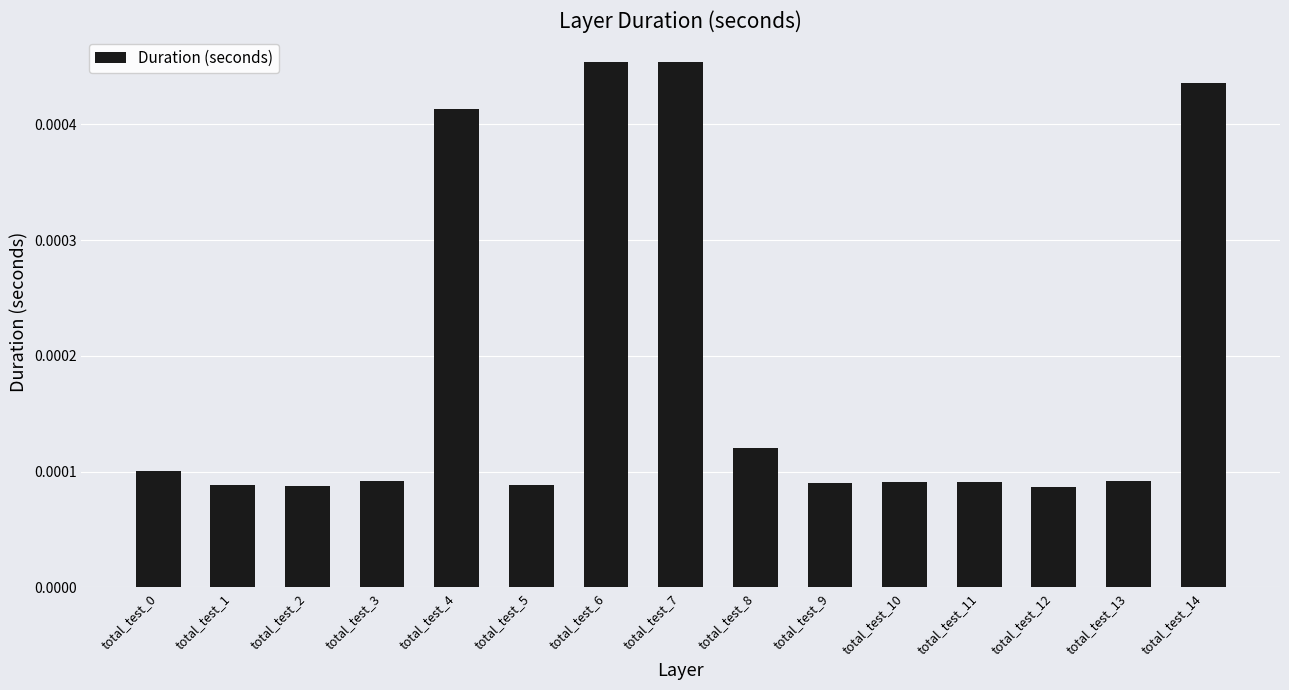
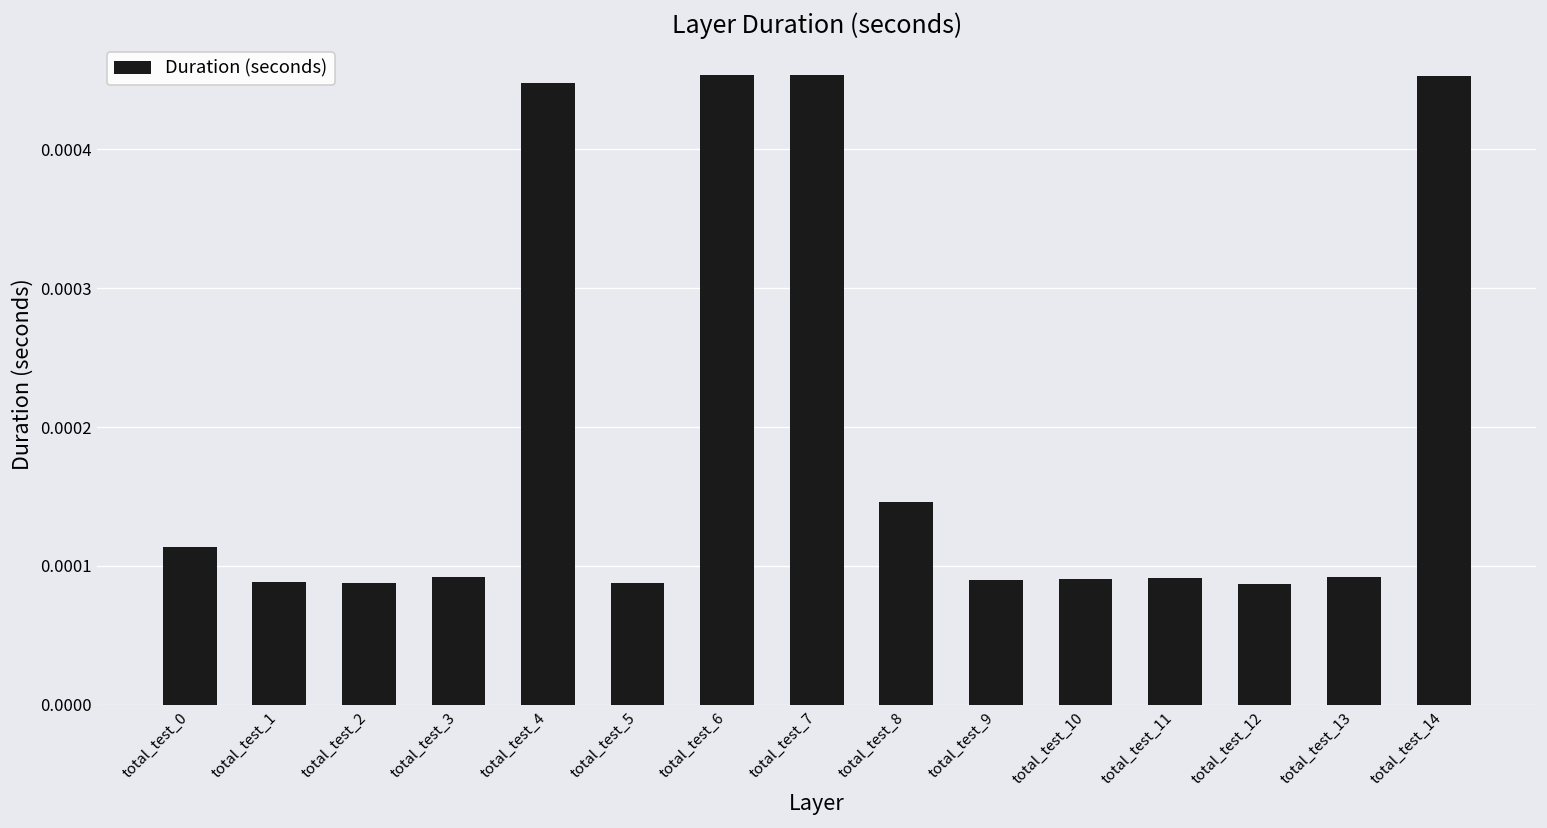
  {
-   "total_test_0": 0.000101,
+   "total_test_0": 0.000114,
    "total_test_1": 0.000088,
    "total_test_2": 0.000088,
    "total_test_3": 0.000092,
-   "total_test_4": 0.000414,
+   "total_test_4": 0.000448,
    "total_test_5": 0.000088,
    "total_test_6": 0.000454,
    "total_test_7": 0.000453,
-   "total_test_8": 0.000120,
+   "total_test_8": 0.000146,
    "total_test_9": 0.000090,
    "total_test_10": 0.000091,
    "total_test_11": 0.000091,
    "total_test_12": 0.000087,
    "total_test_13": 0.000092,
-   "total_test_14": 0.000436
+   "total_test_14": 0.000453
  }
